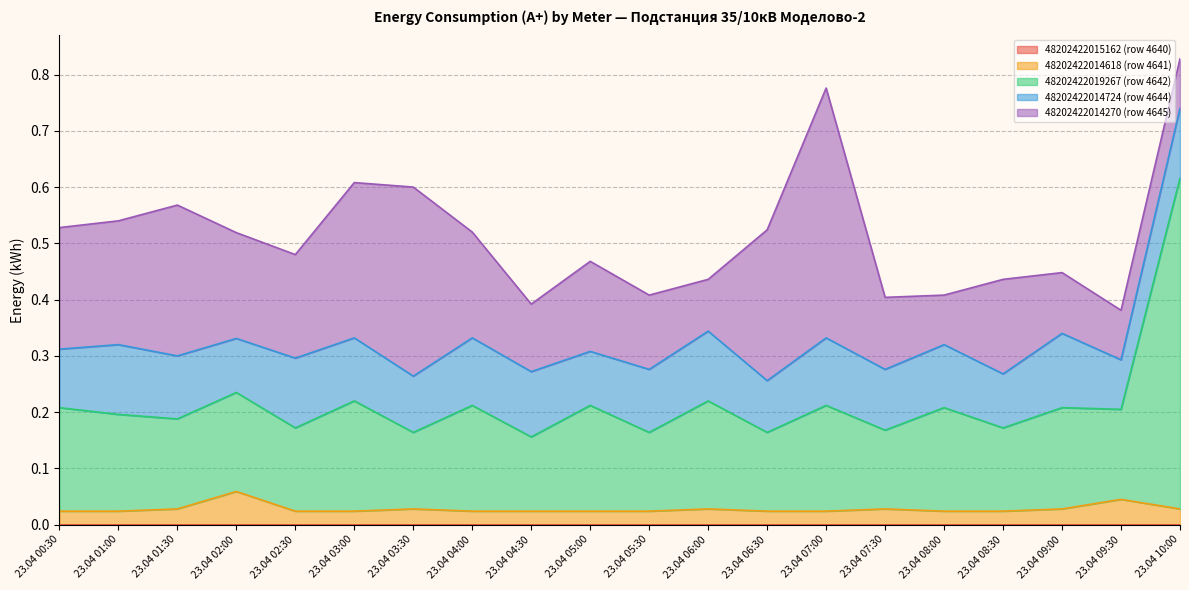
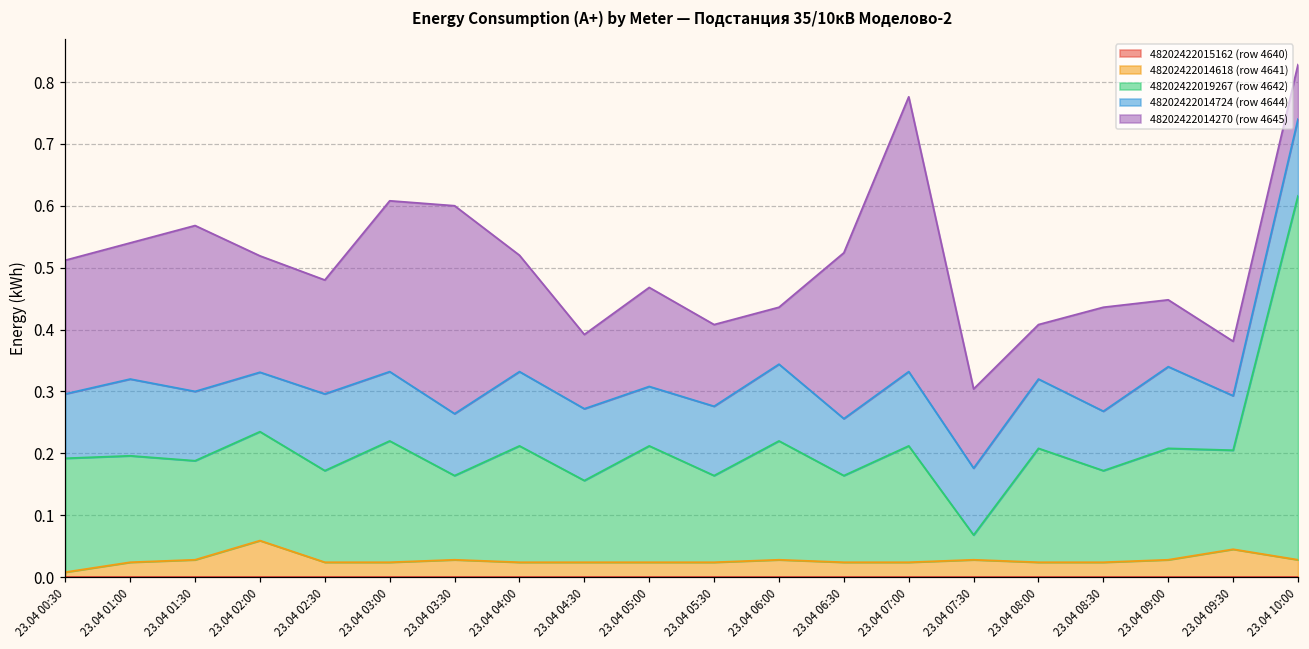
  {
    "48202422015162 (row 4640)": {
      "23.04 00:30": 0.00,
      "23.04 01:00": 0.00,
      "23.04 01:30": 0.00,
      "23.04 02:00": 0.00,
      "23.04 02:30": 0.00,
      "23.04 03:00": 0.00,
      "23.04 03:30": 0.00,
      "23.04 04:00": 0.00,
      "23.04 04:30": 0.00,
      "23.04 05:00": 0.00,
      "23.04 05:30": 0.00,
      "23.04 06:00": 0.00,
      "23.04 06:30": 0.00,
      "23.04 07:00": 0.00,
      "23.04 07:30": 0.00,
      "23.04 08:00": 0.00,
      "23.04 08:30": 0.00,
      "23.04 09:00": 0.00,
      "23.04 09:30": 0.00,
      "23.04 10:00": 0.00
    },
    "48202422014618 (row 4641)": {
-     "23.04 00:30": 0.02,
+     "23.04 00:30": 0.01,
      "23.04 01:00": 0.02,
      "23.04 01:30": 0.03,
      "23.04 02:00": 0.06,
      "23.04 02:30": 0.02,
      "23.04 03:00": 0.02,
      "23.04 03:30": 0.03,
      "23.04 04:00": 0.02,
      "23.04 04:30": 0.02,
      "23.04 05:00": 0.02,
      "23.04 05:30": 0.02,
      "23.04 06:00": 0.03,
      "23.04 06:30": 0.02,
      "23.04 07:00": 0.02,
      "23.04 07:30": 0.03,
      "23.04 08:00": 0.02,
      "23.04 08:30": 0.02,
      "23.04 09:00": 0.03,
      "23.04 09:30": 0.05,
      "23.04 10:00": 0.03
    },
    "48202422019267 (row 4642)": {
      "23.04 00:30": 0.18,
      "23.04 01:00": 0.17,
      "23.04 01:30": 0.16,
      "23.04 02:00": 0.18,
      "23.04 02:30": 0.15,
      "23.04 03:00": 0.20,
      "23.04 03:30": 0.14,
      "23.04 04:00": 0.19,
      "23.04 04:30": 0.13,
      "23.04 05:00": 0.19,
      "23.04 05:30": 0.14,
      "23.04 06:00": 0.19,
      "23.04 06:30": 0.14,
      "23.04 07:00": 0.19,
-     "23.04 07:30": 0.14,
+     "23.04 07:30": 0.04,
      "23.04 08:00": 0.18,
      "23.04 08:30": 0.15,
      "23.04 09:00": 0.18,
      "23.04 09:30": 0.16,
      "23.04 10:00": 0.59
    },
    "48202422014724 (row 4644)": {
      "23.04 00:30": 0.10,
      "23.04 01:00": 0.12,
      "23.04 01:30": 0.11,
      "23.04 02:00": 0.10,
      "23.04 02:30": 0.12,
      "23.04 03:00": 0.11,
      "23.04 03:30": 0.10,
      "23.04 04:00": 0.12,
      "23.04 04:30": 0.12,
      "23.04 05:00": 0.10,
      "23.04 05:30": 0.11,
      "23.04 06:00": 0.12,
      "23.04 06:30": 0.09,
      "23.04 07:00": 0.12,
      "23.04 07:30": 0.11,
      "23.04 08:00": 0.11,
      "23.04 08:30": 0.10,
      "23.04 09:00": 0.13,
      "23.04 09:30": 0.09,
      "23.04 10:00": 0.12
    },
    "48202422014270 (row 4645)": {
      "23.04 00:30": 0.22,
      "23.04 01:00": 0.22,
      "23.04 01:30": 0.27,
      "23.04 02:00": 0.19,
      "23.04 02:30": 0.18,
      "23.04 03:00": 0.28,
      "23.04 03:30": 0.34,
      "23.04 04:00": 0.19,
      "23.04 04:30": 0.12,
      "23.04 05:00": 0.16,
      "23.04 05:30": 0.13,
      "23.04 06:00": 0.09,
      "23.04 06:30": 0.27,
      "23.04 07:00": 0.44,
      "23.04 07:30": 0.13,
      "23.04 08:00": 0.09,
      "23.04 08:30": 0.17,
      "23.04 09:00": 0.11,
      "23.04 09:30": 0.09,
      "23.04 10:00": 0.09
    }
  }
